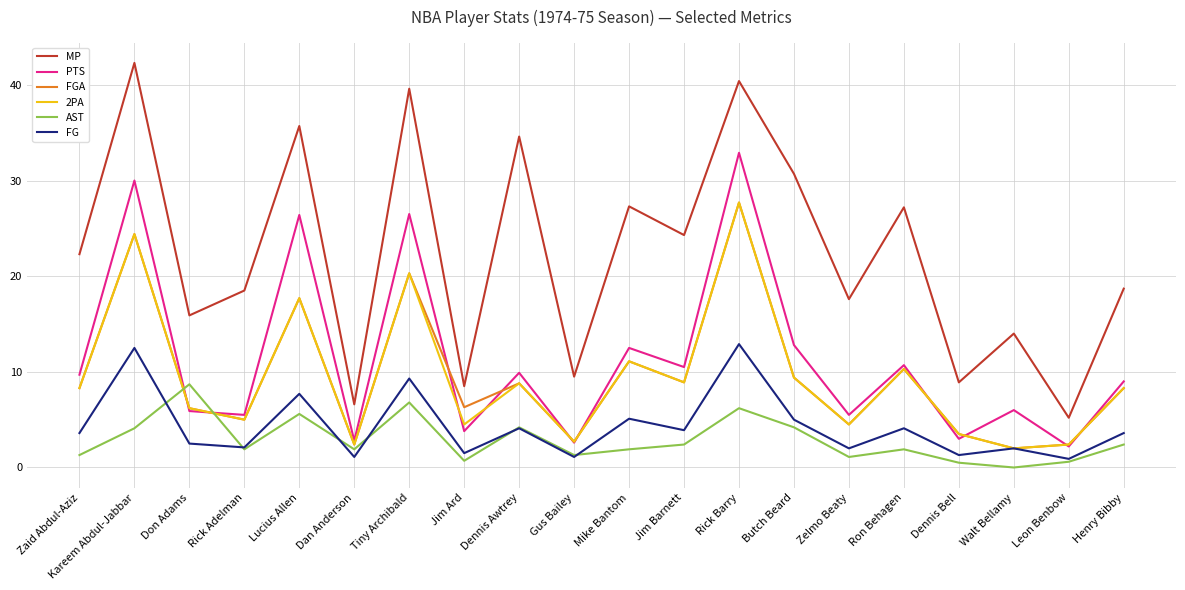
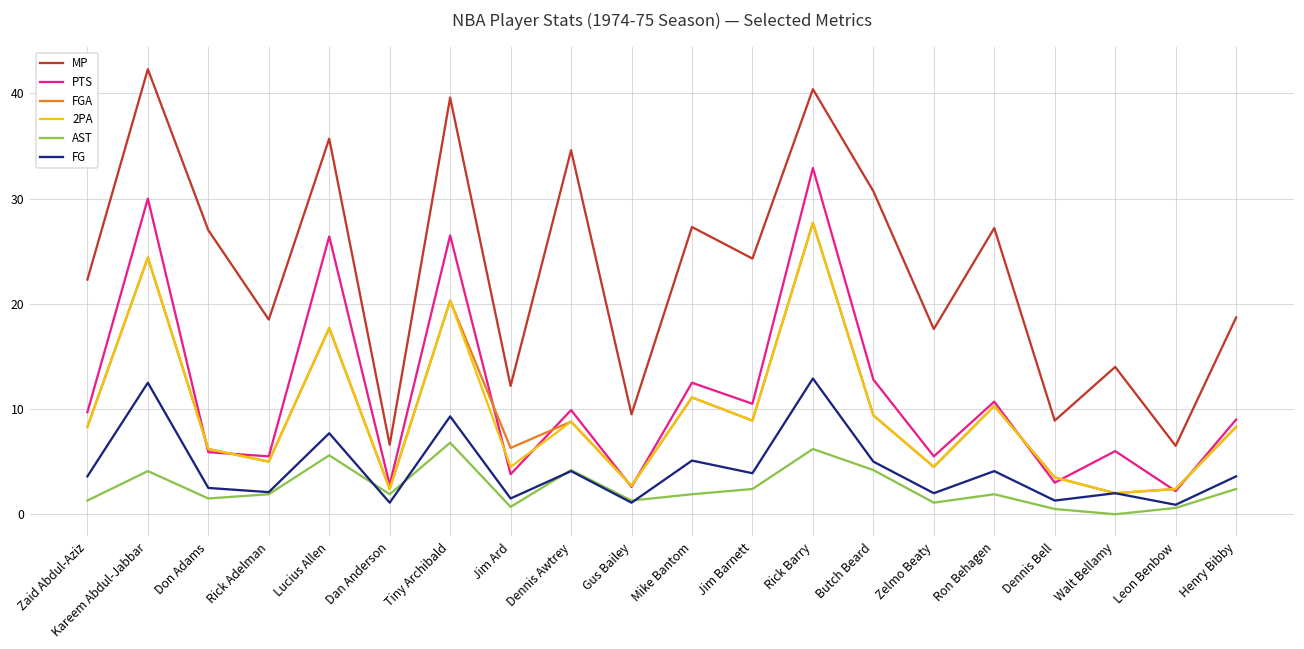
  {
    "MP": {
      "Zaid Abdul-Aziz": 22,
      "Kareem Abdul-Jabbar": 42,
-     "Don Adams": 16,
+     "Don Adams": 27,
      "Rick Adelman": 19,
      "Lucius Allen": 36,
      "Dan Anderson": 7,
      "Tiny Archibald": 40,
-     "Jim Ard": 9,
+     "Jim Ard": 12,
      "Dennis Awtrey": 35,
      "Gus Bailey": 10,
      "Mike Bantom": 27,
      "Jim Barnett": 24,
      "Rick Barry": 40,
      "Butch Beard": 31,
      "Zelmo Beaty": 18,
      "Ron Behagen": 27,
      "Dennis Bell": 9,
      "Walt Bellamy": 14,
-     "Leon Benbow": 5,
+     "Leon Benbow": 7,
      "Henry Bibby": 19
    },
    "PTS": {
      "Zaid Abdul-Aziz": 10,
      "Kareem Abdul-Jabbar": 30,
      "Don Adams": 6,
      "Rick Adelman": 6,
      "Lucius Allen": 26,
      "Dan Anderson": 3,
      "Tiny Archibald": 27,
      "Jim Ard": 4,
      "Dennis Awtrey": 10,
      "Mike Bantom": 13,
      "Jim Barnett": 11,
      "Rick Barry": 33,
      "Butch Beard": 13,
      "Zelmo Beaty": 6,
      "Ron Behagen": 11,
      "Dennis Bell": 3,
      "Walt Bellamy": 6,
      "Henry Bibby": 9
    },
    "FGA": {
      "Jim Ard": 6
    },
    "2PA": {
      "Jim Ard": 5
    },
    "AST": {
      "Zaid Abdul-Aziz": 1,
      "Kareem Abdul-Jabbar": 4,
-     "Don Adams": 9,
+     "Don Adams": 2,
      "Lucius Allen": 6,
      "Dan Anderson": 2,
      "Tiny Archibald": 7,
      "Jim Ard": 1,
      "Mike Bantom": 2,
      "Jim Barnett": 2,
      "Rick Barry": 6,
      "Butch Beard": 4,
      "Zelmo Beaty": 1,
      "Ron Behagen": 2,
      "Dennis Bell": 1,
      "Walt Bellamy": 0,
      "Leon Benbow": 1,
      "Henry Bibby": 2
    },
    "FG": {
      "Zaid Abdul-Aziz": 4,
      "Kareem Abdul-Jabbar": 13,
      "Don Adams": 3,
      "Lucius Allen": 8,
      "Dan Anderson": 1,
      "Tiny Archibald": 9,
      "Jim Ard": 2,
      "Mike Bantom": 5,
      "Jim Barnett": 4,
      "Rick Barry": 13,
      "Butch Beard": 5,
      "Zelmo Beaty": 2,
      "Ron Behagen": 4,
      "Dennis Bell": 1,
      "Leon Benbow": 1,
      "Henry Bibby": 4
    }
  }
